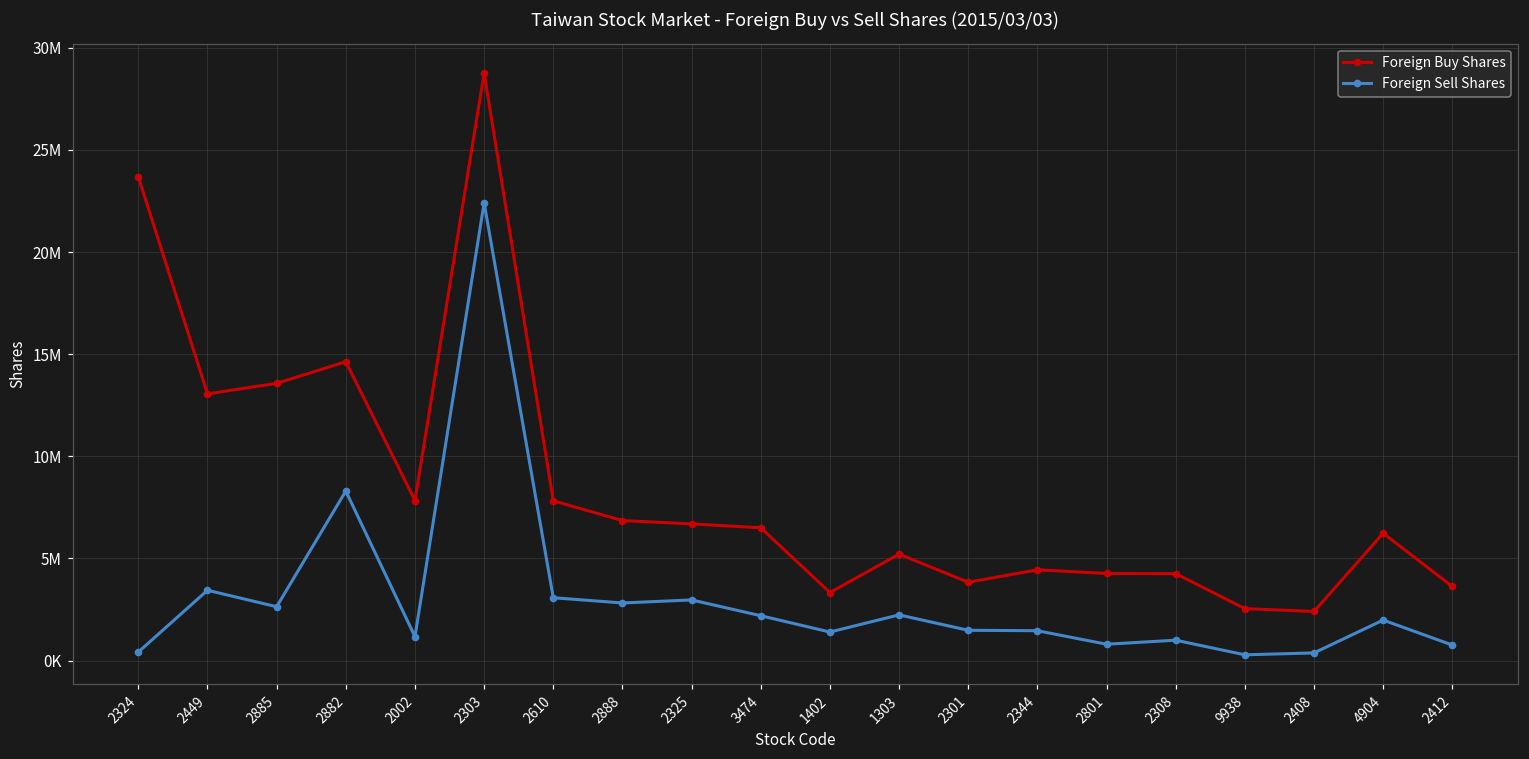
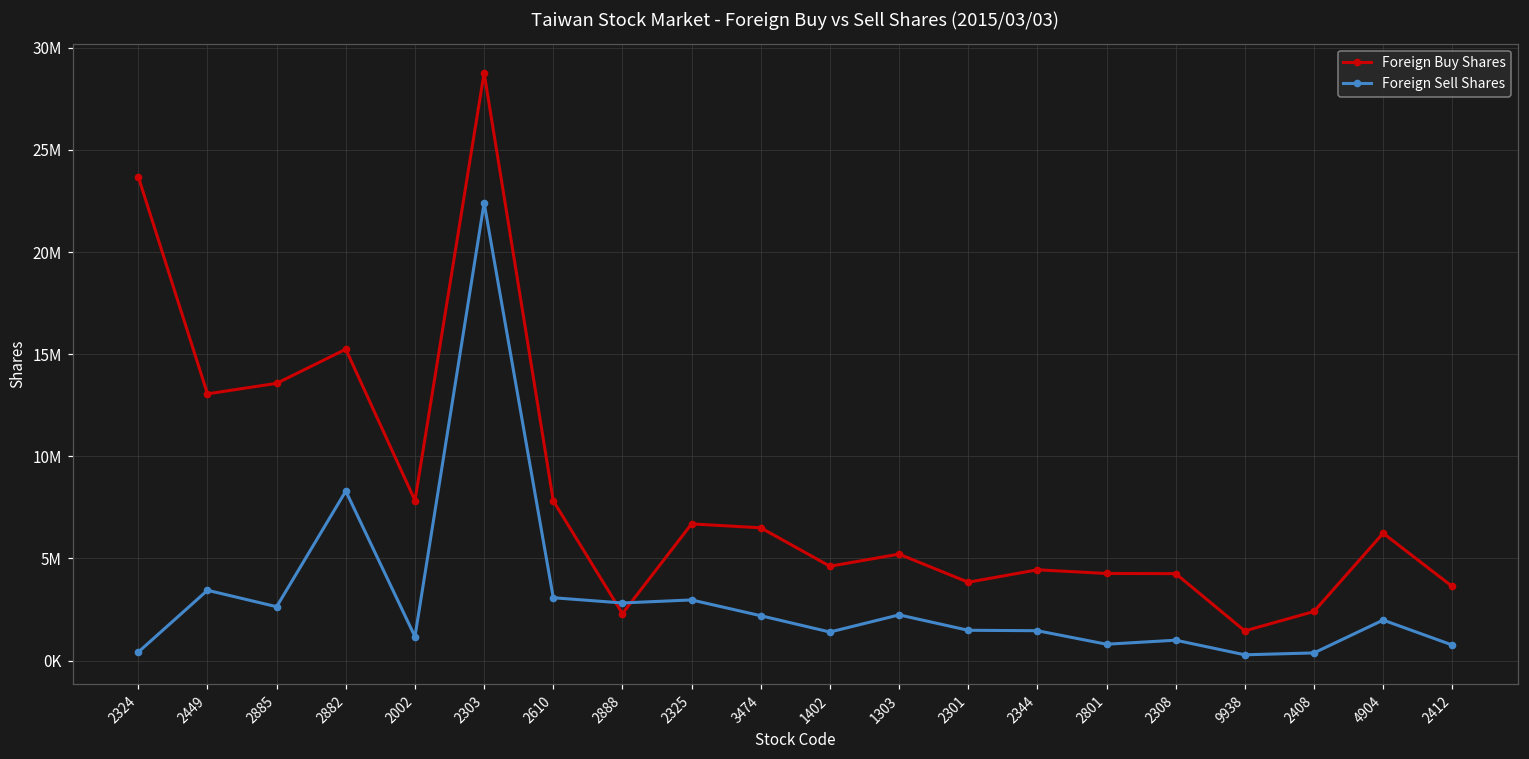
  {
    "Foreign Buy Shares": {
      "2324": 23700000,
      "2449": 13100000,
      "2885": 13600000,
-     "2882": 14600000,
+     "2882": 15200000,
      "2002": 7800000,
      "2303": 28800000,
      "2610": 7800000,
-     "2888": 6900000,
+     "2888": 2300000,
      "2325": 6700000,
      "3474": 6500000,
-     "1402": 3300000,
+     "1402": 4600000,
      "1303": 5200000,
      "2301": 3800000,
      "2344": 4400000,
      "2801": 4300000,
      "2308": 4300000,
-     "9938": 2500000,
+     "9938": 1500000,
      "2408": 2400000,
      "4904": 6200000,
      "2412": 3600000
    },
    "Foreign Sell Shares": {
      "2324": 400000,
      "2449": 3400000,
      "2885": 2600000,
      "2882": 8300000,
      "2002": 1200000,
      "2303": 22400000,
      "2610": 3100000,
      "2888": 2800000,
      "2325": 3000000,
      "3474": 2200000,
      "1402": 1400000,
      "1303": 2200000,
      "2301": 1500000,
      "2344": 1500000,
      "2801": 800000,
      "2308": 1000000,
      "9938": 300000,
      "2408": 400000,
      "4904": 2000000,
      "2412": 800000
    }
  }
